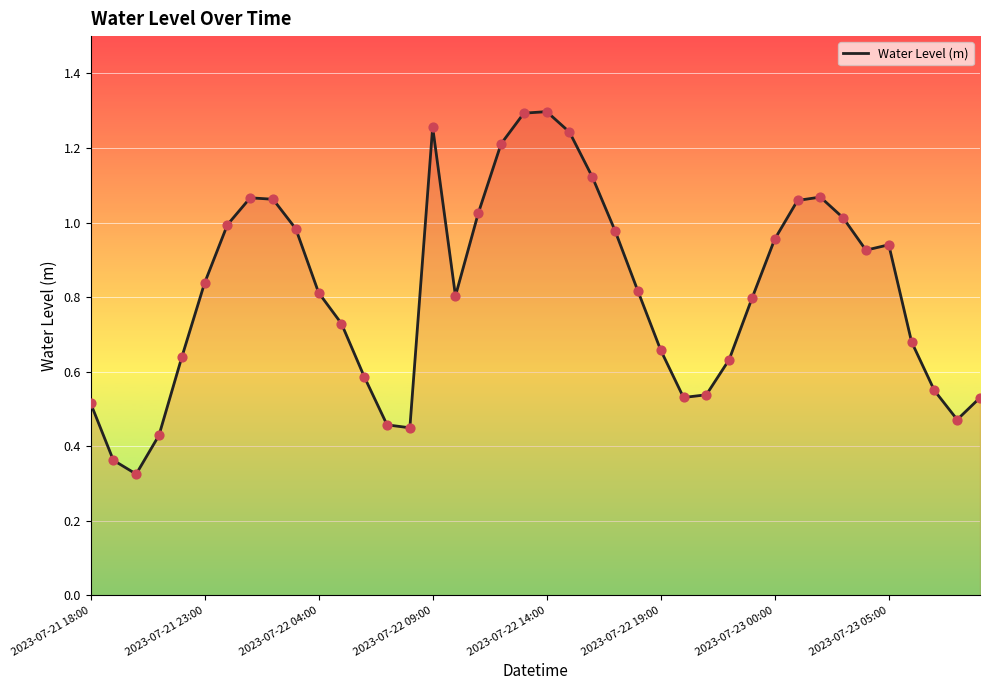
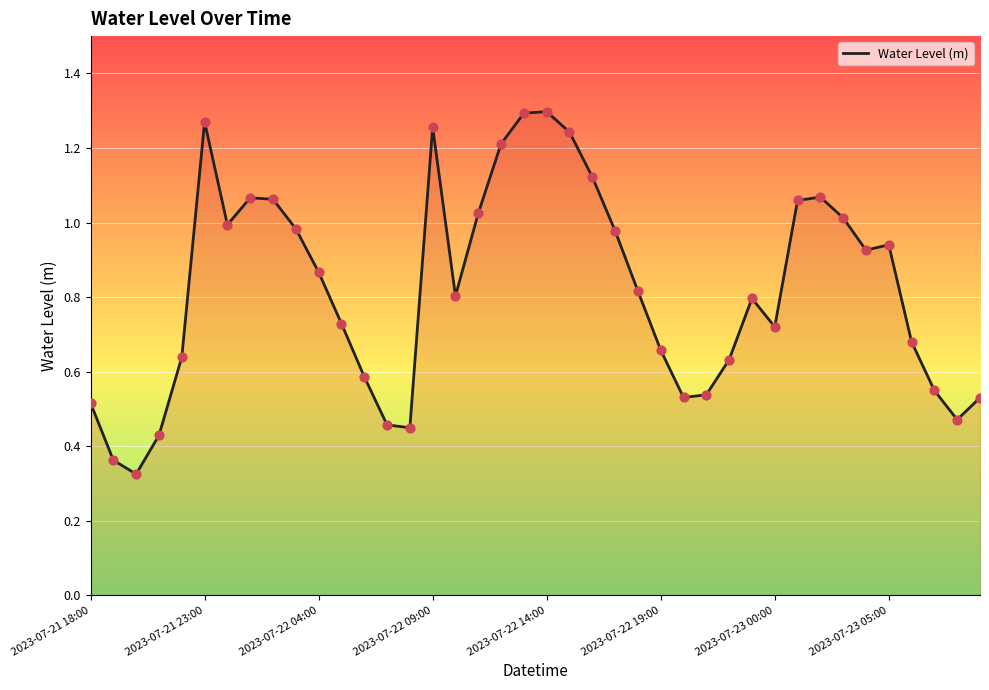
  {
    "2023-07-21 18:00": 0.52,
-   "2023-07-21 23:00": 0.84,
-   "2023-07-22 04:00": 0.81,
+   "2023-07-21 23:00": 1.27,
+   "2023-07-22 04:00": 0.87,
    "2023-07-22 09:00": 1.26,
    "2023-07-22 14:00": 1.30,
    "2023-07-22 19:00": 0.66,
-   "2023-07-23 00:00": 0.96,
+   "2023-07-23 00:00": 0.72,
    "2023-07-23 05:00": 0.94
  }
